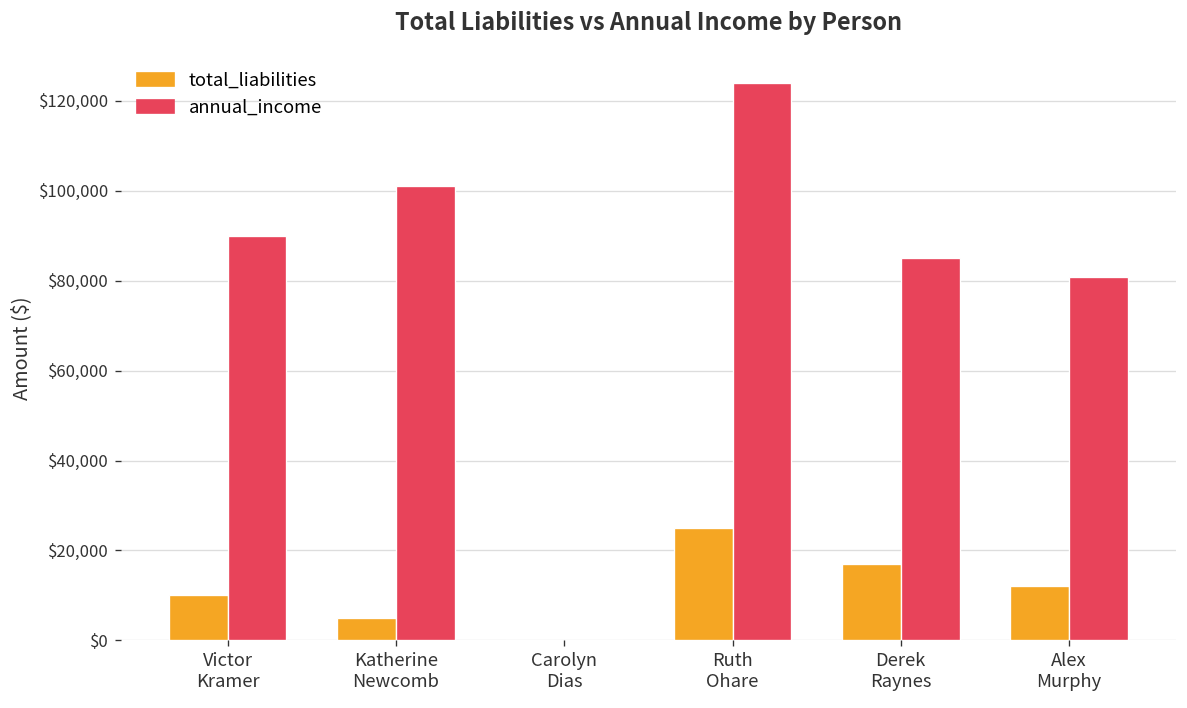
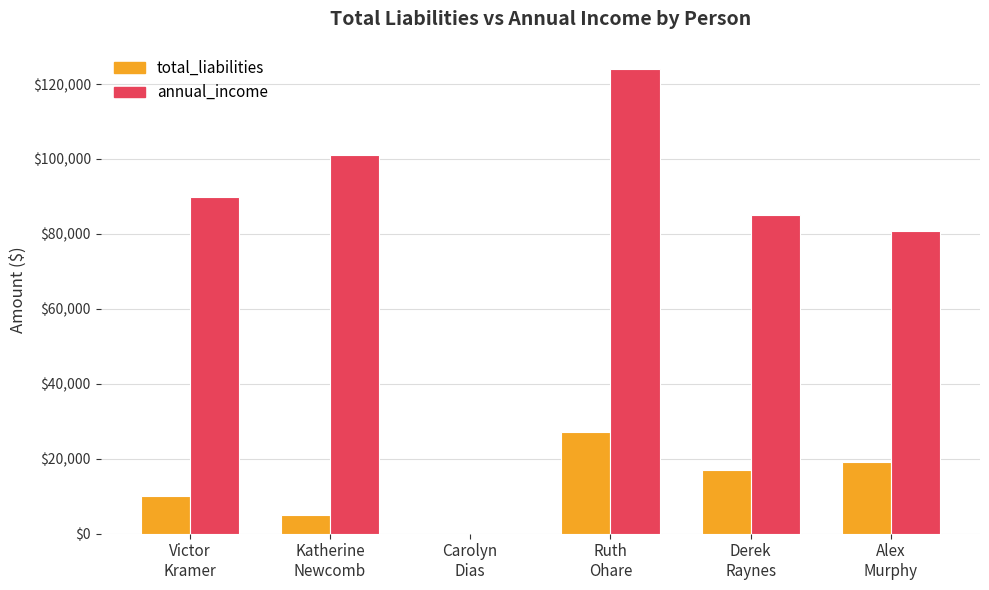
  {
    "total_liabilities": {
      "Victor Kramer": "$10,000",
      "Katherine Newcomb": "$5,000",
      "Carolyn Dias": "$0",
-     "Ruth Ohare": "$25,000",
+     "Ruth Ohare": "$27,000",
      "Derek Raynes": "$17,000",
-     "Alex Murphy": "$12,000"
+     "Alex Murphy": "$19,000"
    },
    "annual_income": {
      "Victor Kramer": "$90,000",
      "Katherine Newcomb": "$101,000",
      "Carolyn Dias": "$0",
      "Ruth Ohare": "$124,000",
      "Derek Raynes": "$85,000",
      "Alex Murphy": "$81,000"
    }
  }
